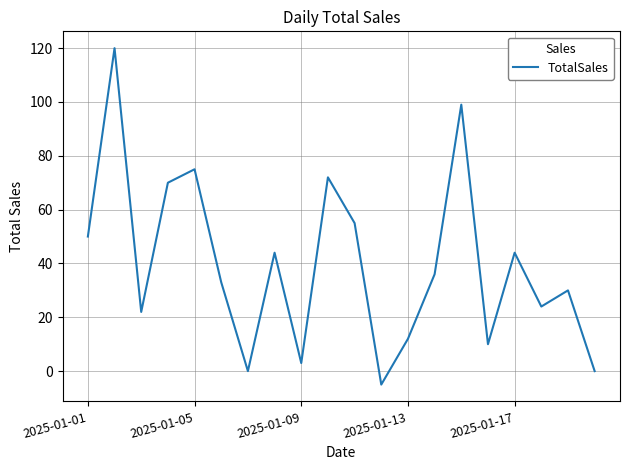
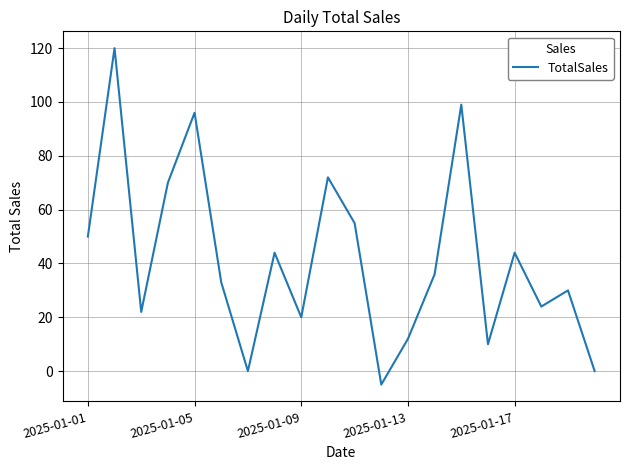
  {
    "2025-01-01": 50,
-   "2025-01-05": 75,
-   "2025-01-09": 3,
+   "2025-01-05": 96,
+   "2025-01-09": 20,
    "2025-01-13": 12,
    "2025-01-17": 44
  }
